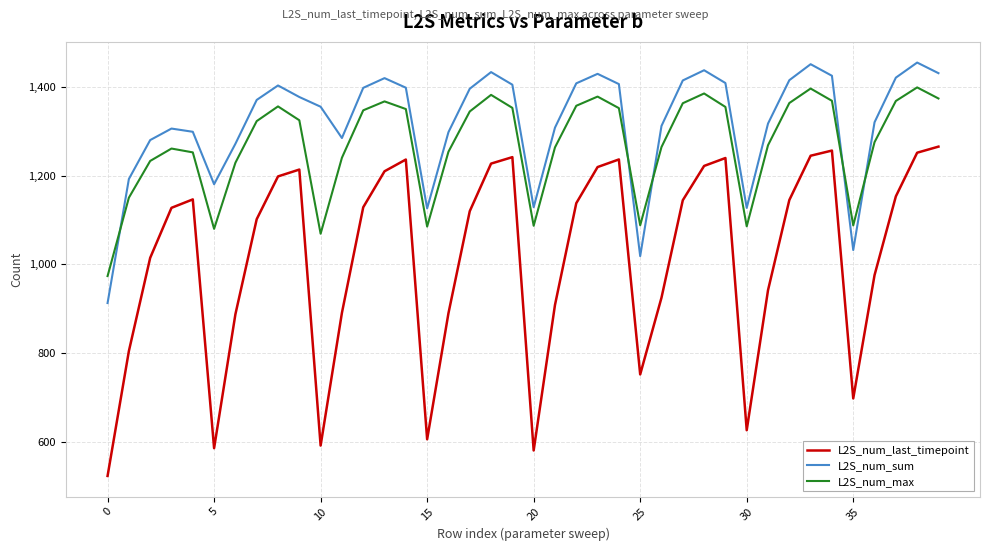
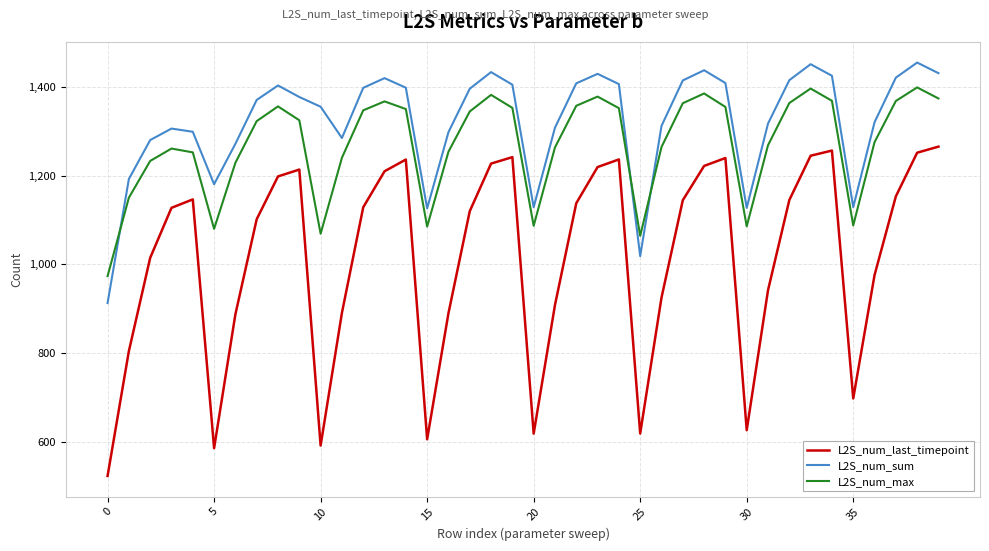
  {
    "L2S_num_last_timepoint": {
      "0": "520",
      "5": "590",
      "10": "590",
      "15": "610",
-     "20": "580",
-     "25": "750",
+     "20": "620",
+     "25": "620",
      "30": "630",
      "35": "700"
    },
    "L2S_num_sum": {
      "0": "910",
      "5": "1,180",
      "10": "1,360",
      "15": "1,130",
      "20": "1,130",
      "25": "1,020",
      "30": "1,130",
-     "35": "1,030"
+     "35": "1,130"
    },
    "L2S_num_max": {
      "0": "970",
      "5": "1,080",
      "10": "1,070",
      "15": "1,090",
      "20": "1,090",
-     "25": "1,090",
+     "25": "1,060",
      "30": "1,090",
      "35": "1,090"
    }
  }
